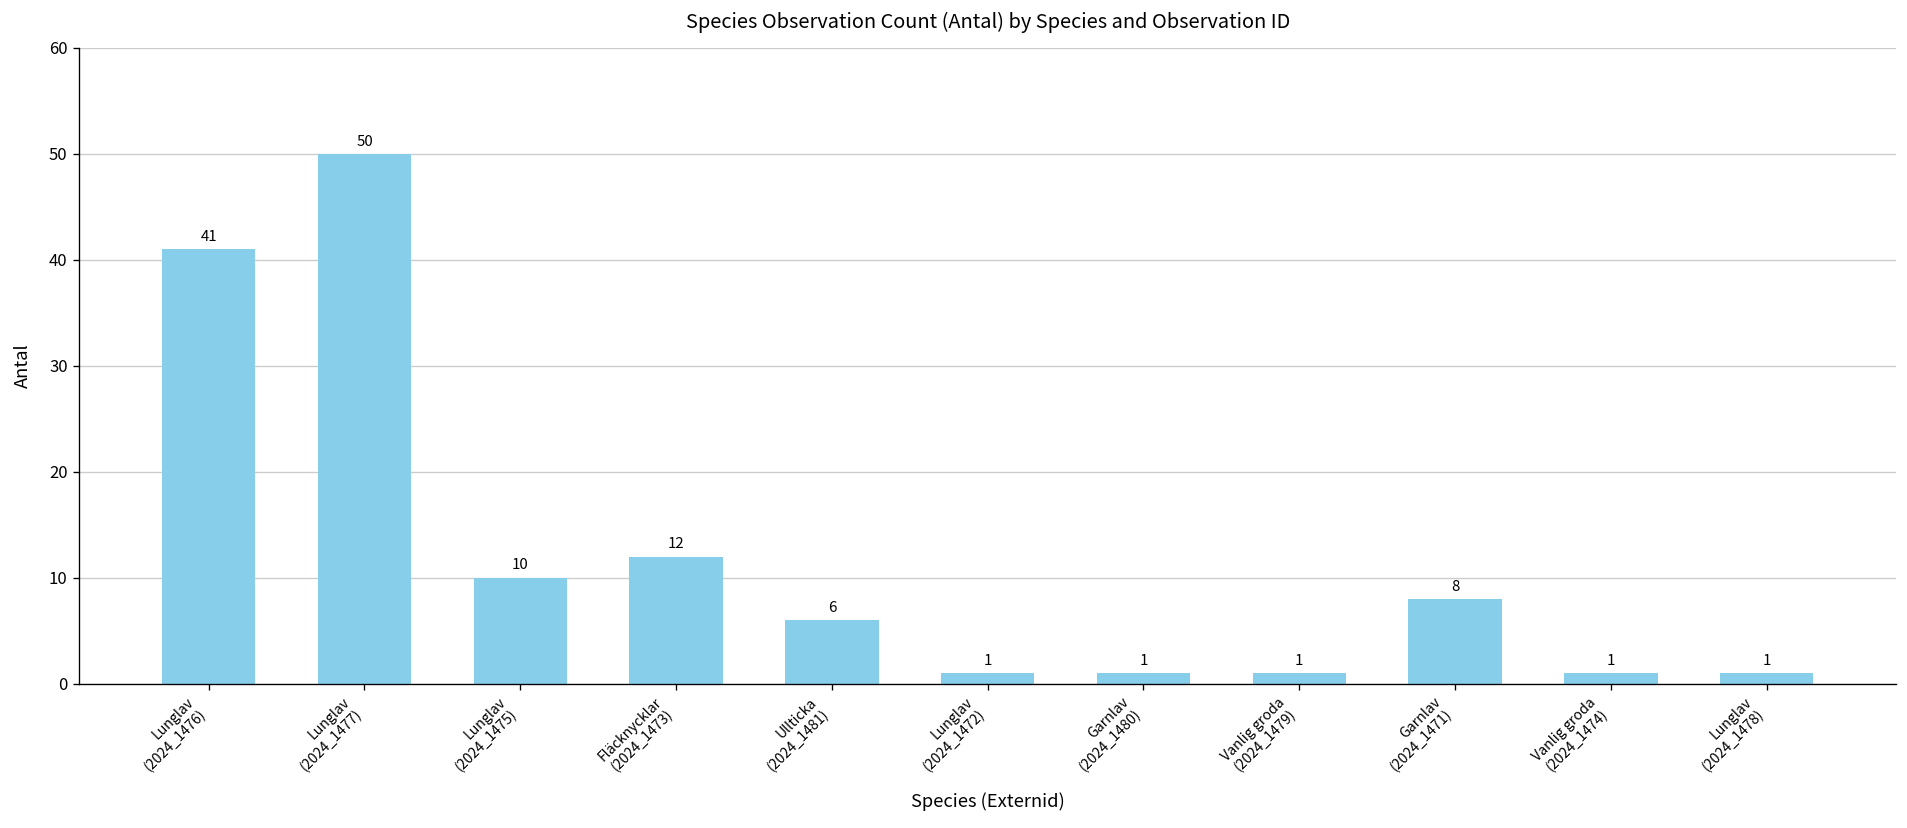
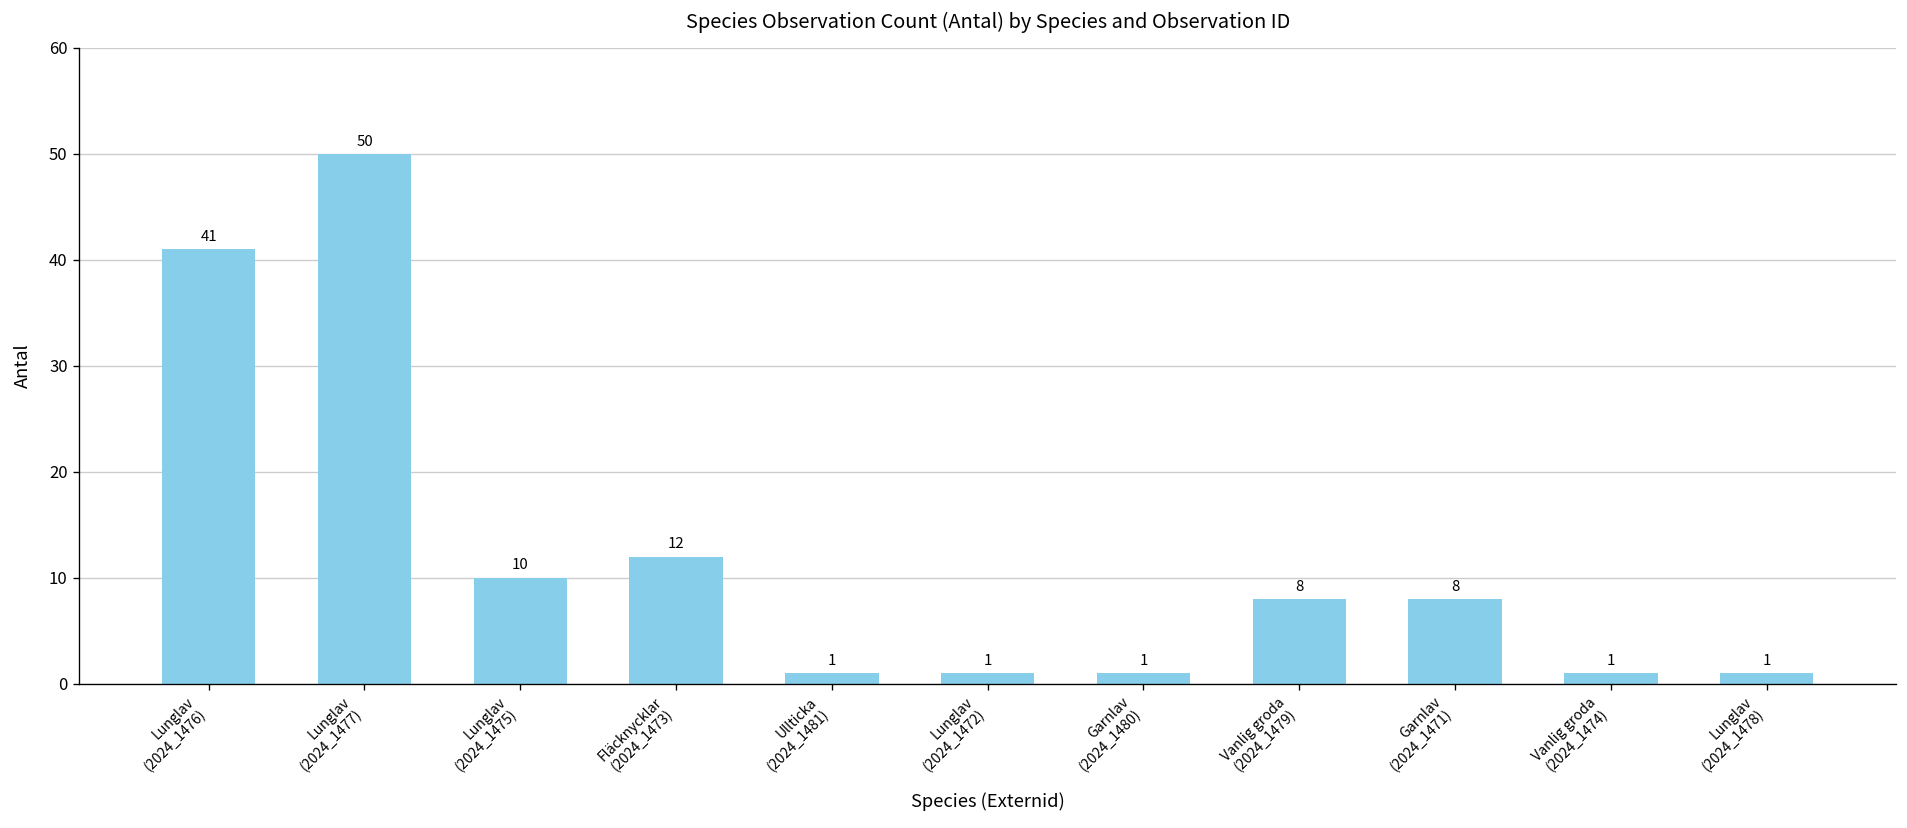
  {
    "Lunglav (2024_1476)": 41,
    "Lunglav (2024_1477)": 50,
    "Lunglav (2024_1475)": 10,
    "Fläcknycklar (2024_1473)": 12,
-   "Ullticka (2024_1481)": 6,
+   "Ullticka (2024_1481)": 1,
    "Lunglav (2024_1472)": 1,
    "Garnlav (2024_1480)": 1,
-   "Vanlig groda (2024_1479)": 1,
+   "Vanlig groda (2024_1479)": 8,
    "Garnlav (2024_1471)": 8,
    "Vanlig groda (2024_1474)": 1,
    "Lunglav (2024_1478)": 1
  }
